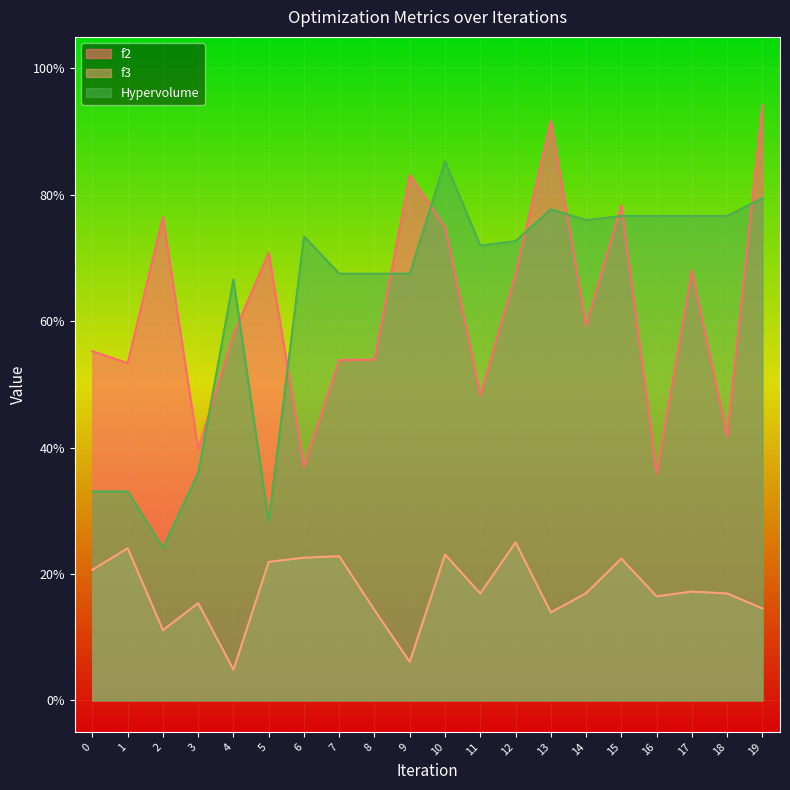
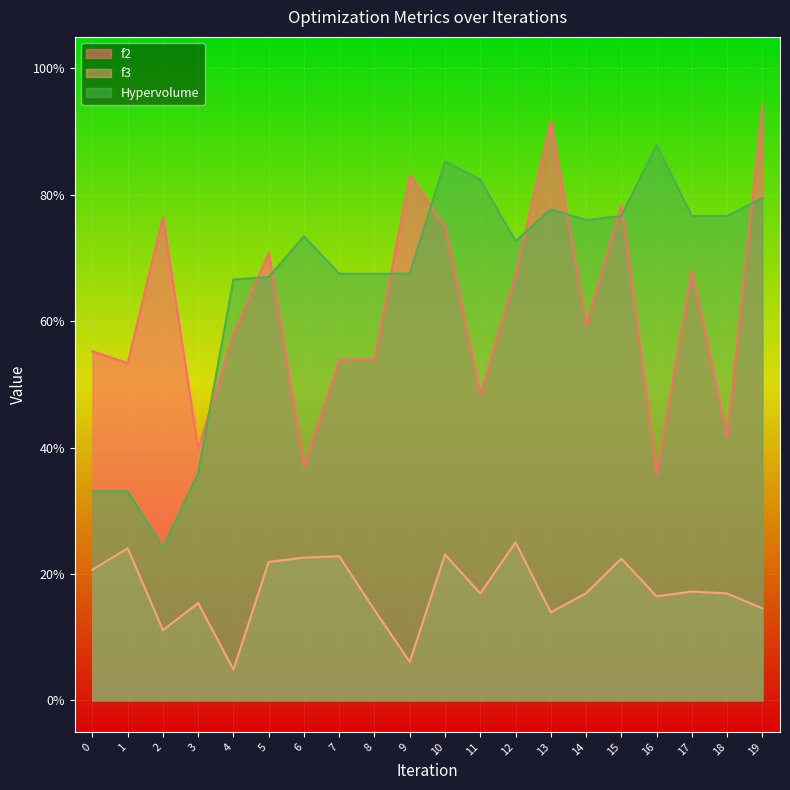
  {
    "Hypervolume": {
      "0": "33%",
      "1": "33%",
      "2": "24%",
      "3": "36%",
      "4": "67%",
-     "5": "28%",
+     "5": "67%",
      "6": "73%",
      "7": "68%",
      "8": "68%",
      "9": "68%",
      "10": "85%",
-     "11": "72%",
+     "11": "82%",
      "12": "73%",
      "13": "78%",
      "14": "76%",
      "15": "77%",
-     "16": "77%",
+     "16": "88%",
      "17": "77%",
      "18": "77%",
      "19": "79%"
    }
  }
